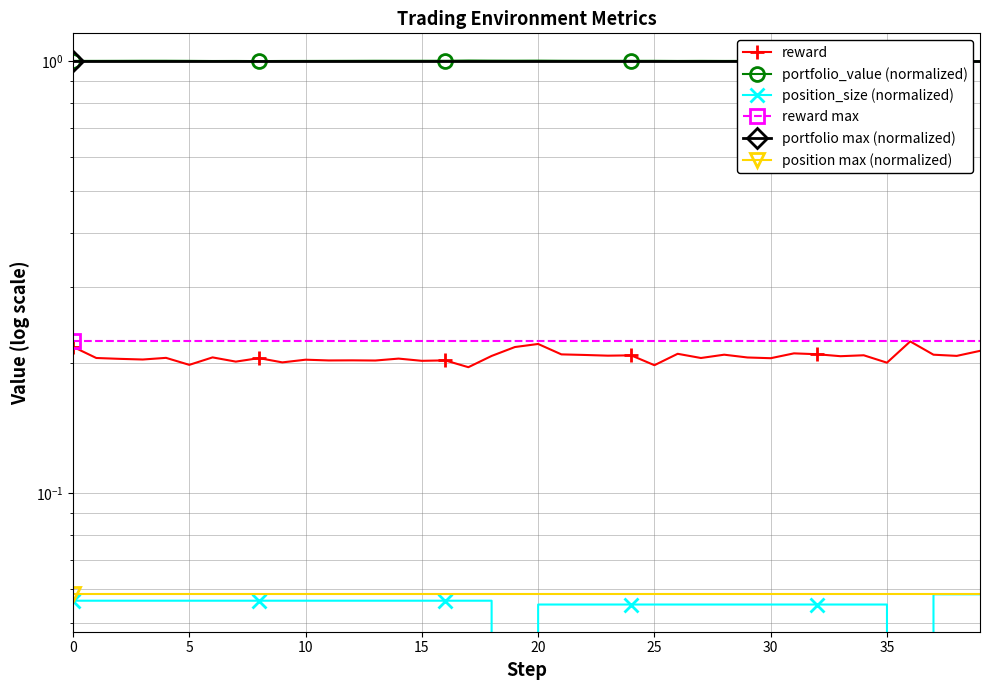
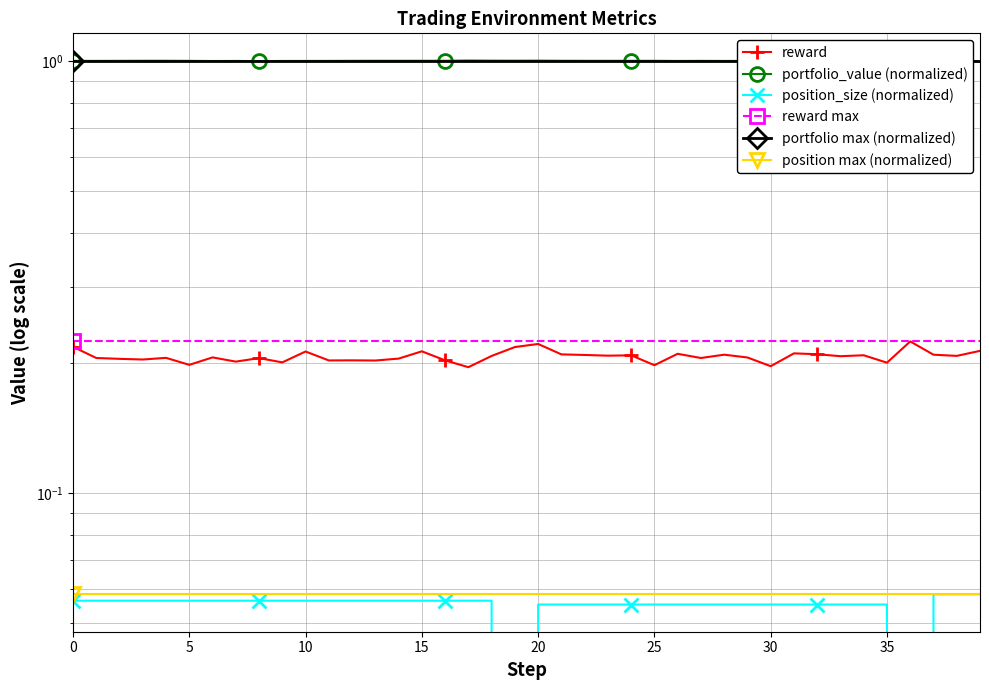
  {
    "reward": {
      "0": 0.22,
      "5": 0.20,
-     "10": 0.20,
-     "15": 0.20,
+     "10": 0.21,
+     "15": 0.21,
      "20": 0.22,
      "25": 0.20,
-     "30": 0.21,
+     "30": 0.20,
      "35": 0.20
    },
    "portfolio_value (normalized)": {
      "0": 1.00,
      "5": 1.00,
      "10": 1.00,
      "15": 1.00,
      "20": 1.00,
      "25": 1.00
    },
    "position_size (normalized)": {
      "0": 0.056,
      "5": 0.056,
      "10": 0.056,
      "15": 0.056,
      "20": 0.055,
      "25": 0.055,
      "30": 0.055,
      "35": 0.055
    }
  }
